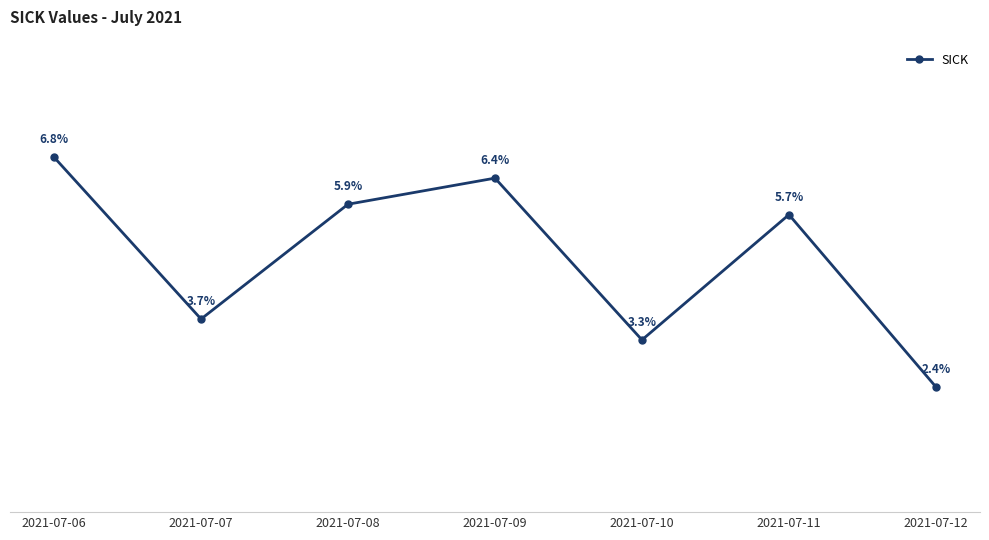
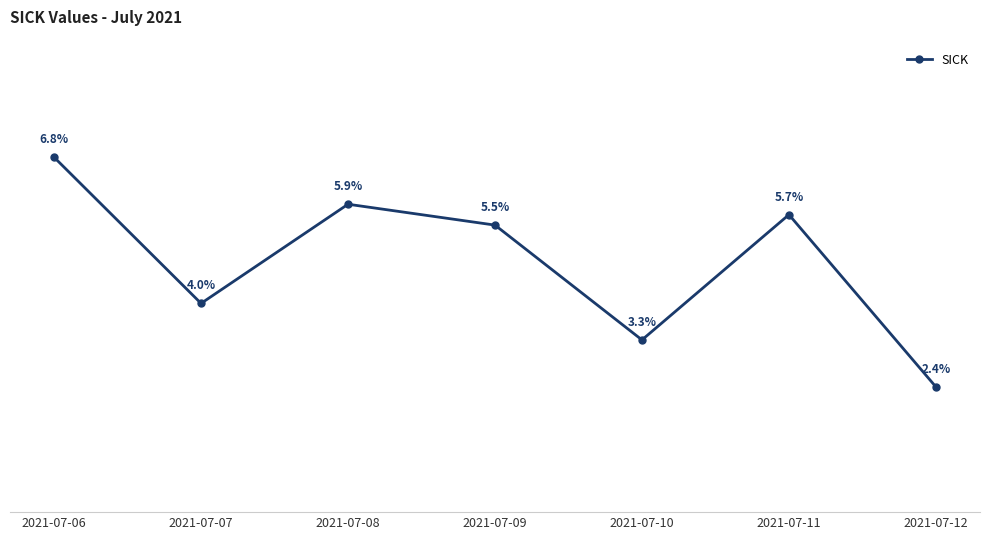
  {
    "2021-07-06": "6.8%",
-   "2021-07-07": "3.7%",
+   "2021-07-07": "4.0%",
    "2021-07-08": "5.9%",
-   "2021-07-09": "6.4%",
+   "2021-07-09": "5.5%",
    "2021-07-10": "3.3%",
    "2021-07-11": "5.7%",
    "2021-07-12": "2.4%"
  }
